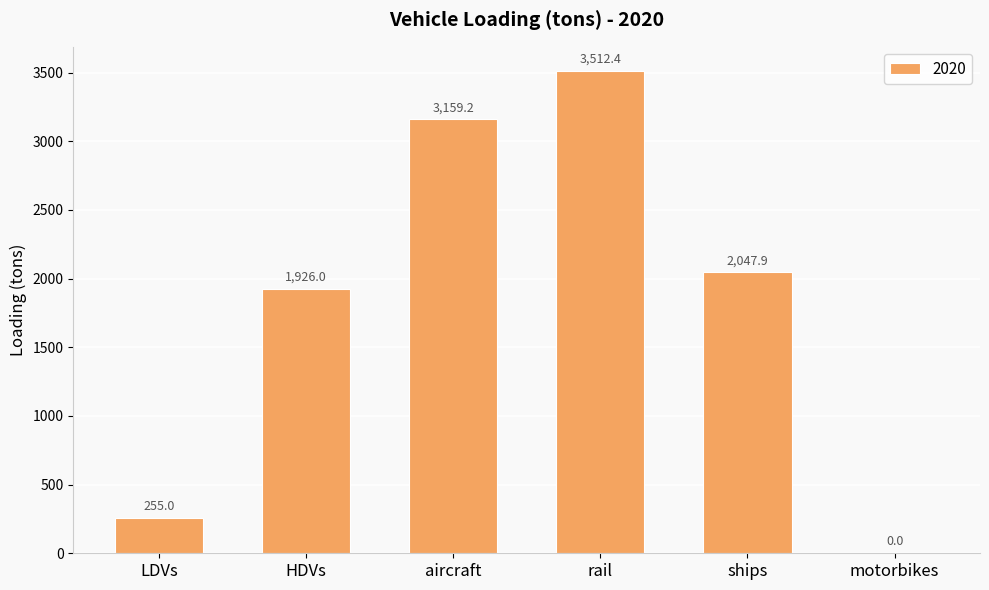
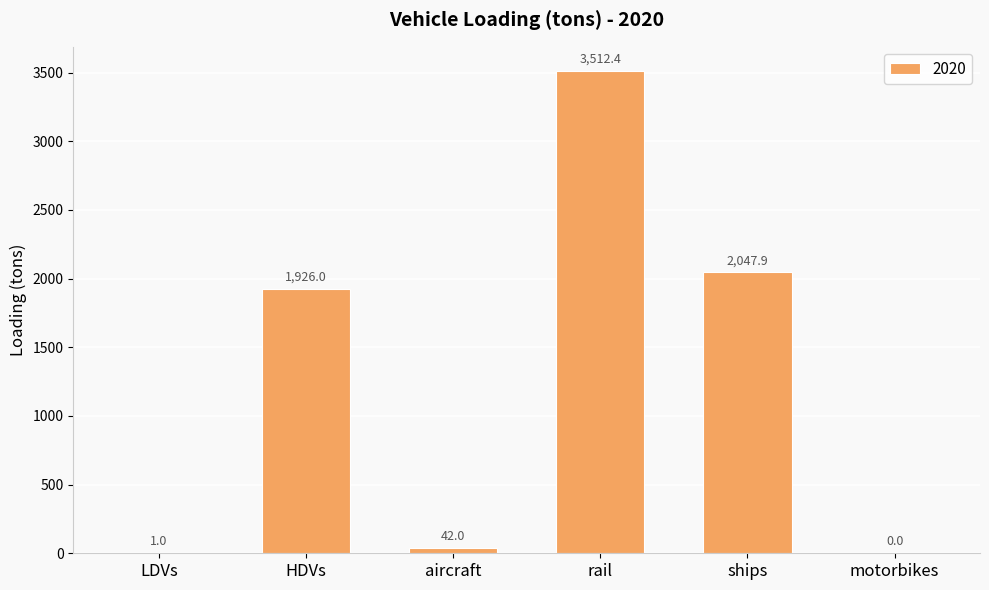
  {
-   "LDVs": "255.0",
+   "LDVs": "1.0",
    "HDVs": "1,926.0",
-   "aircraft": "3,159.2",
+   "aircraft": "42.0",
    "rail": "3,512.4",
    "ships": "2,047.9",
    "motorbikes": "0.0"
  }
